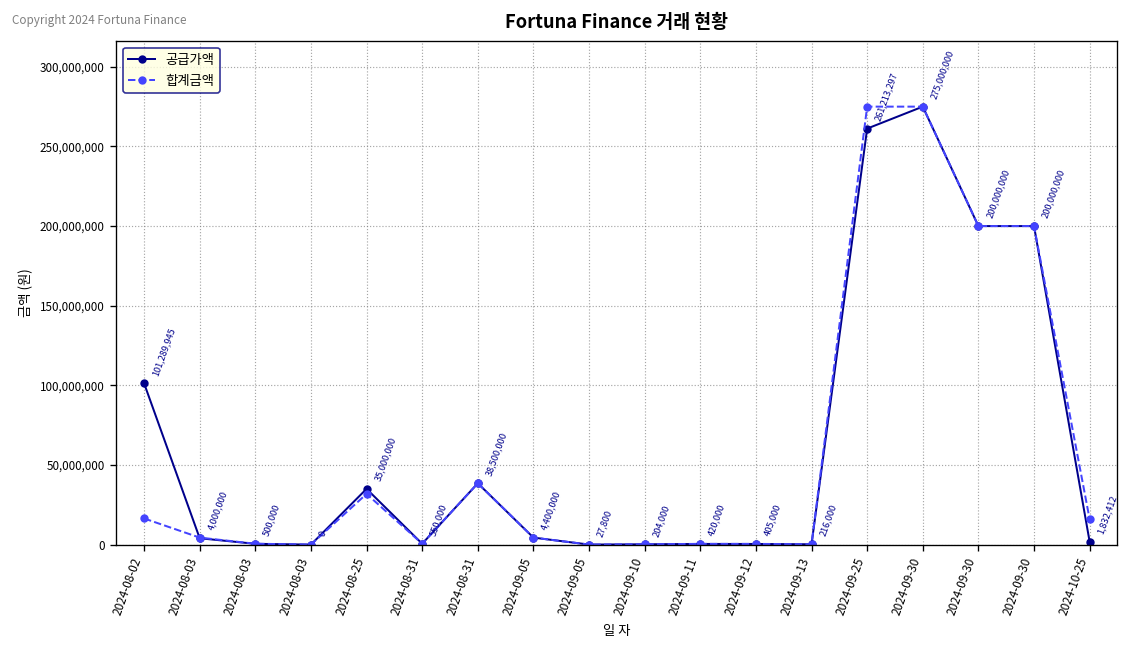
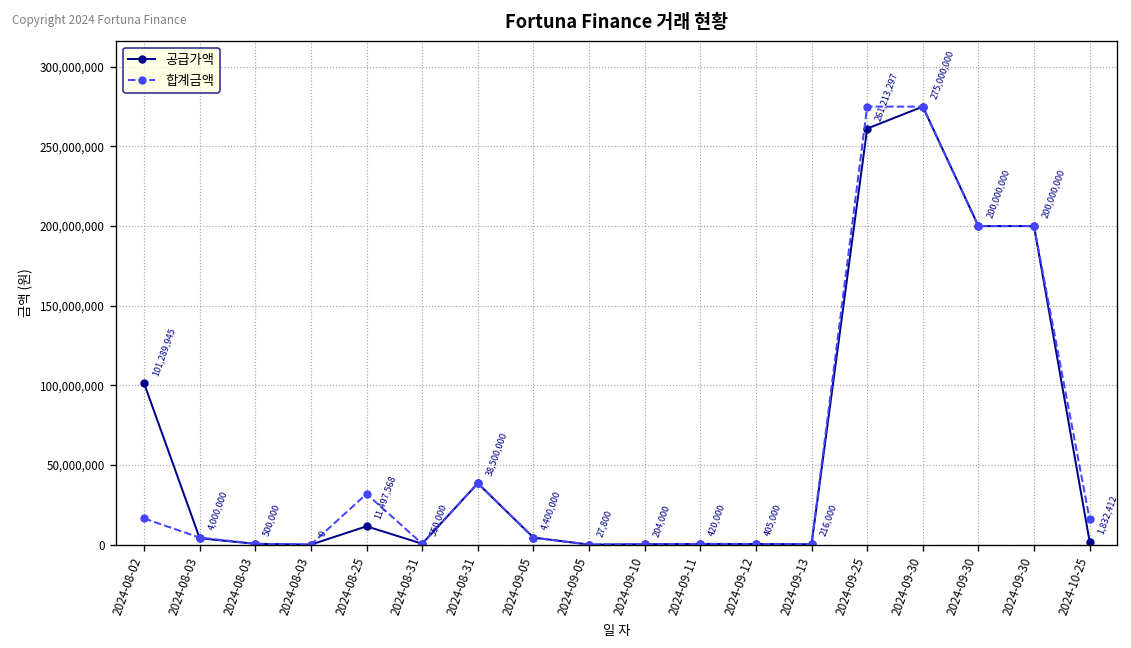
  {
    "공급가액": {
      "2024-08-02": "101,289,945",
-     "2024-08-25": "35,000,000",
+     "2024-08-25": "11,497,568",
      "2024-09-25": "261,213,297",
      "2024-10-25": "1,832,412"
    },
    "합계금액": {
      "2024-08-02": "16,000,000"
    }
  }
